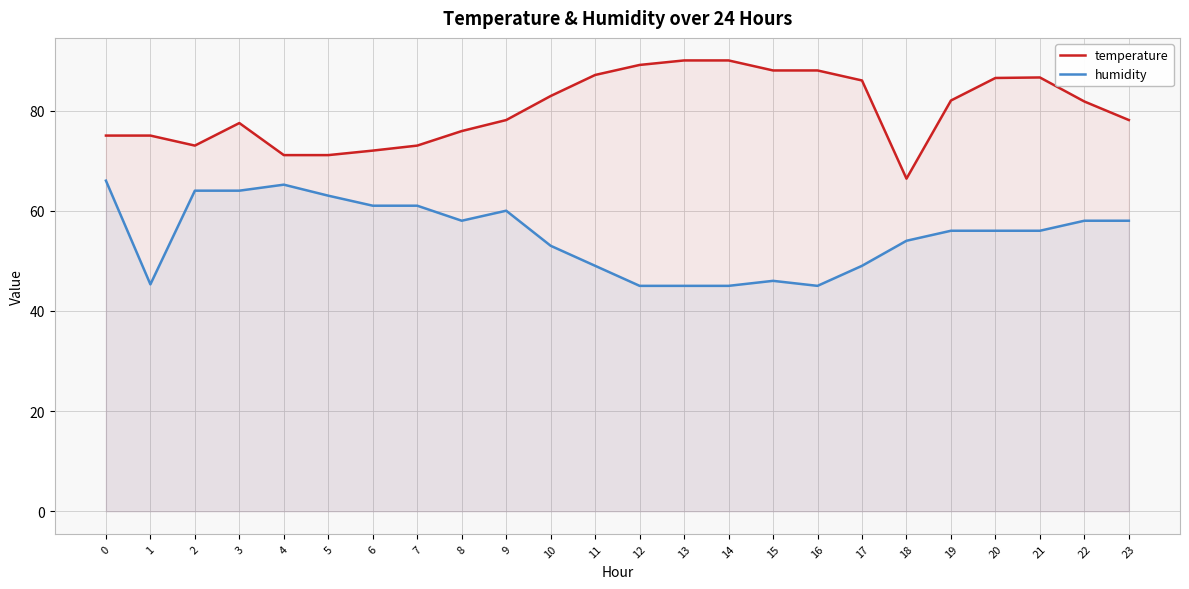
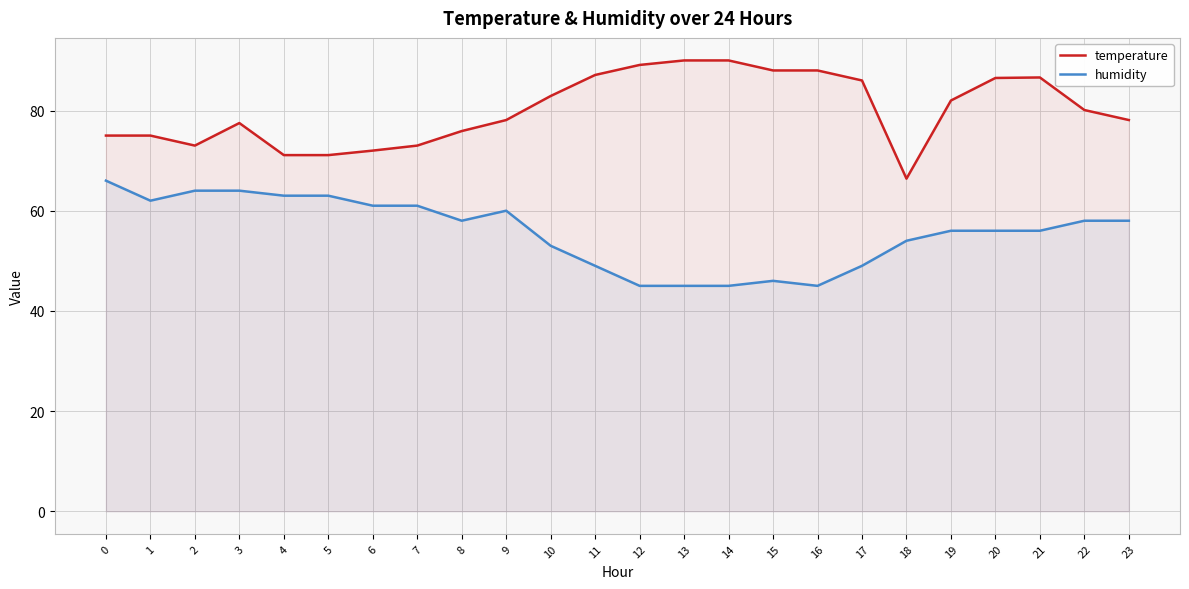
  {
    "temperature": {
      "0": 75,
      "1": 75,
      "2": 73,
      "3": 78,
      "4": 71,
      "5": 71,
      "6": 72,
      "7": 73,
      "8": 76,
      "9": 78,
      "10": 83,
      "11": 87,
      "12": 89,
      "13": 90,
      "14": 90,
      "15": 88,
      "16": 88,
      "17": 86,
      "18": 66,
      "19": 82,
      "20": 87,
      "21": 87,
-     "22": 82,
+     "22": 80,
      "23": 78
    },
    "humidity": {
      "0": 66,
-     "1": 45,
+     "1": 62,
      "2": 64,
      "3": 64,
-     "4": 65,
+     "4": 63,
      "5": 63,
      "6": 61,
      "7": 61,
      "8": 58,
      "9": 60,
      "10": 53,
      "11": 49,
      "12": 45,
      "13": 45,
      "14": 45,
      "15": 46,
      "16": 45,
      "17": 49,
      "18": 54,
      "19": 56,
      "20": 56,
      "21": 56,
      "22": 58,
      "23": 58
    }
  }
